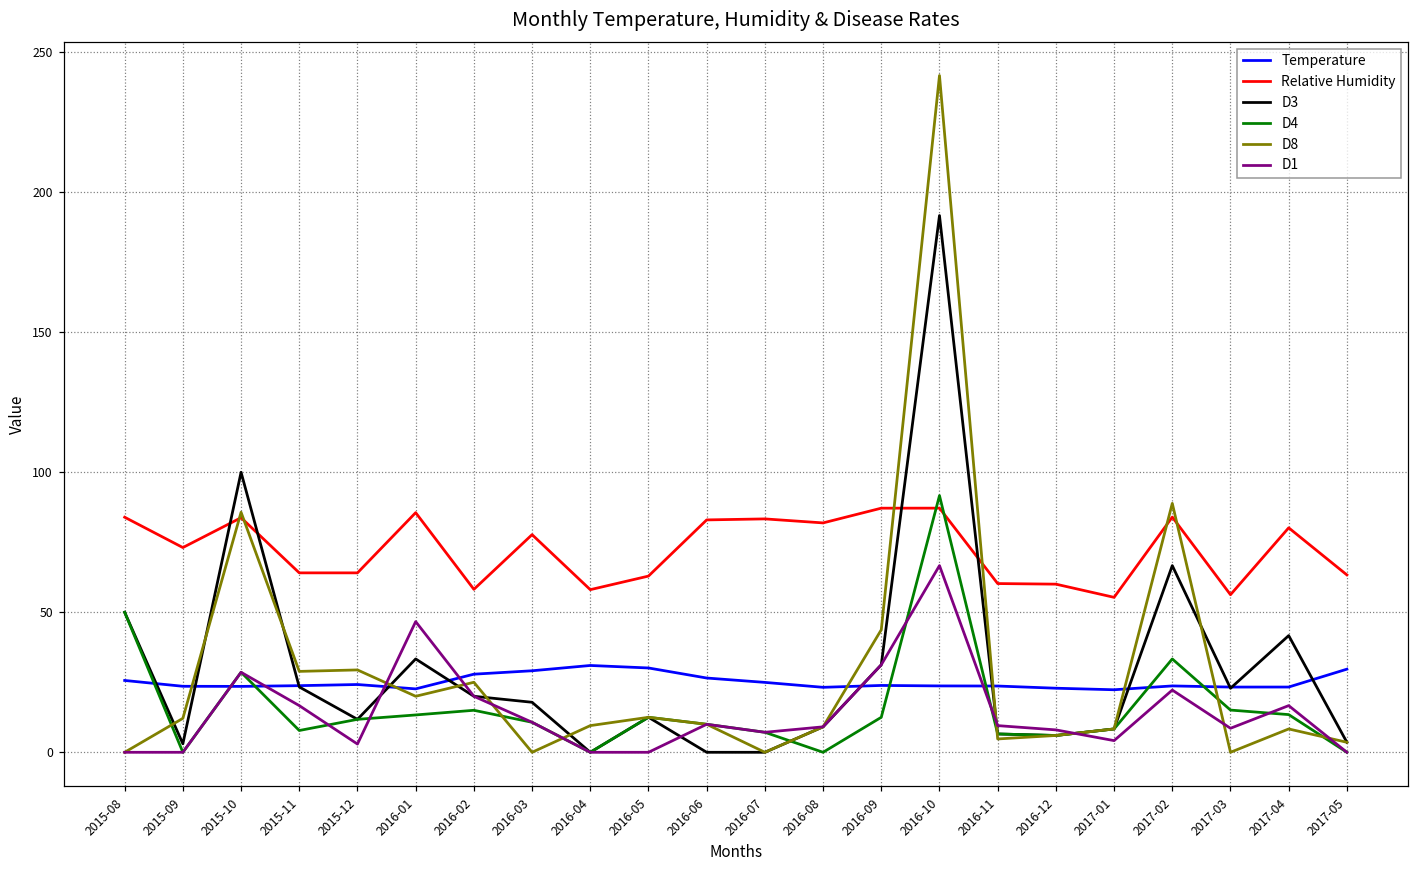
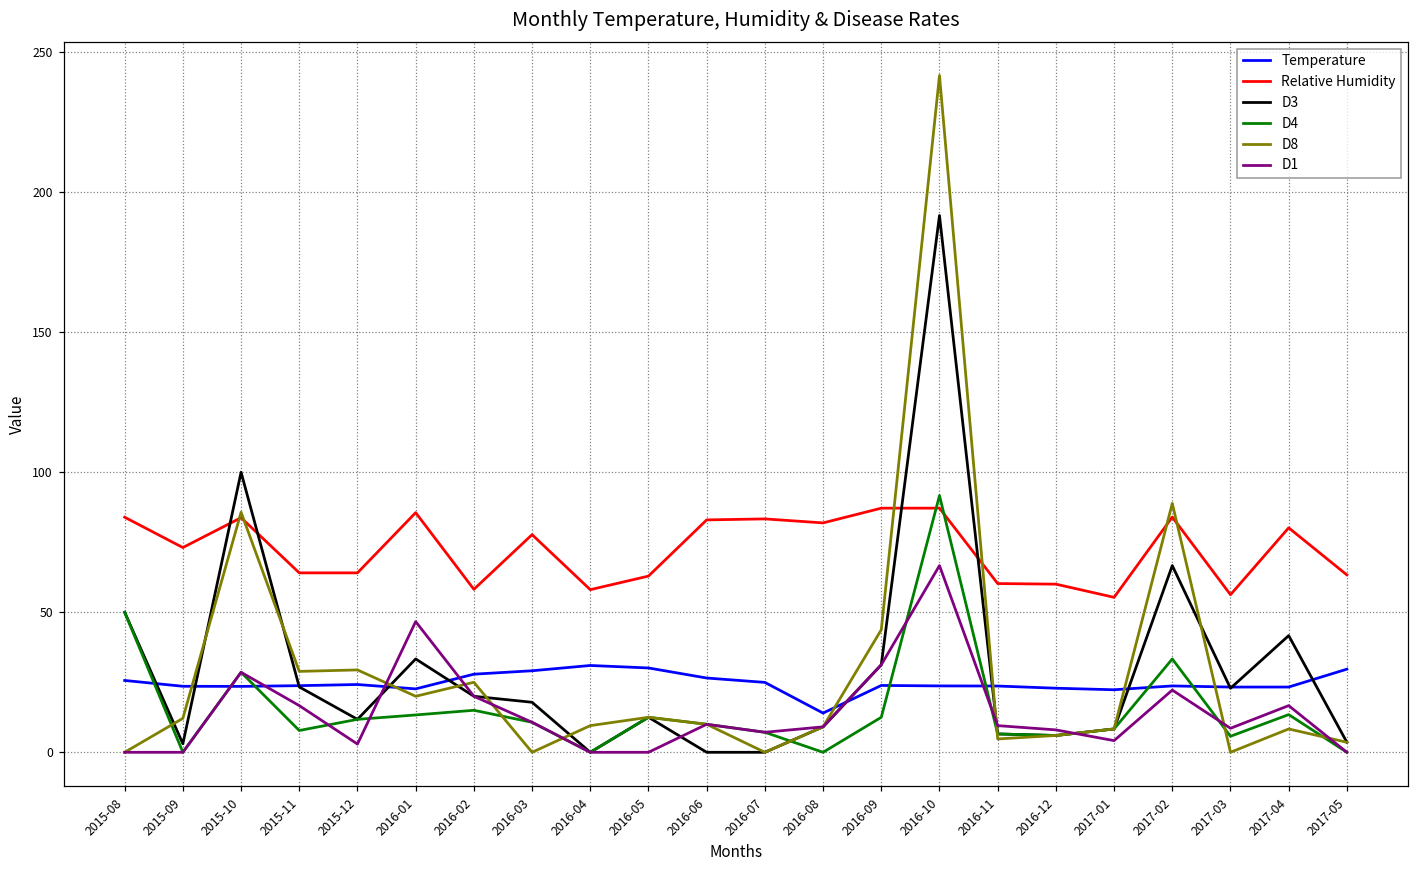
  {
    "Temperature": {
      "2015-08": 26,
      "2015-09": 24,
      "2015-10": 24,
      "2015-12": 24,
      "2016-01": 23,
      "2016-02": 28,
      "2016-03": 29,
      "2016-04": 31,
      "2016-05": 30,
      "2016-06": 27,
      "2016-07": 25,
-     "2016-08": 23,
+     "2016-08": 14,
      "2016-09": 24,
      "2016-10": 24,
      "2016-11": 24,
      "2016-12": 23,
      "2017-01": 22,
      "2017-02": 24,
      "2017-04": 23,
      "2017-05": 30
    },
    "Relative Humidity": {
      "2015-08": 84,
      "2015-09": 73,
      "2015-10": 84,
      "2015-11": 64,
      "2015-12": 64,
      "2016-01": 86,
      "2016-02": 58,
      "2016-03": 78,
      "2016-04": 58,
      "2016-05": 63,
      "2016-06": 83,
      "2016-07": 83,
      "2016-08": 82,
      "2016-09": 87,
      "2016-10": 87,
      "2016-11": 60,
      "2016-12": 60,
      "2017-01": 55,
      "2017-02": 84,
      "2017-03": 56,
      "2017-04": 80,
      "2017-05": 63
    },
    "D3": {
      "2015-09": 3,
      "2015-10": 100,
      "2016-01": 33,
      "2016-03": 18,
      "2016-06": 0,
      "2016-10": 192,
      "2017-02": 67,
      "2017-04": 42
    },
    "D4": {
      "2015-11": 8,
      "2016-01": 13,
      "2016-02": 15,
      "2016-08": 0,
      "2016-09": 13,
      "2016-10": 92,
      "2017-02": 33,
-     "2017-03": 15,
+     "2017-03": 6,
      "2017-04": 13
    },
    "D8": {
      "2015-09": 12,
      "2015-10": 86,
      "2015-11": 29,
      "2015-12": 29,
      "2016-01": 20,
      "2016-02": 25,
      "2016-03": 0,
      "2016-04": 10,
      "2016-09": 44,
      "2016-10": 242,
      "2016-11": 5,
      "2017-02": 89,
      "2017-03": 0,
      "2017-04": 8
    },
    "D1": {
      "2015-11": 17,
      "2015-12": 3,
      "2016-01": 47,
      "2016-05": 0,
      "2016-10": 67,
      "2016-11": 10,
      "2016-12": 8,
      "2017-01": 4,
      "2017-02": 22,
      "2017-03": 9,
      "2017-04": 17
    }
  }
